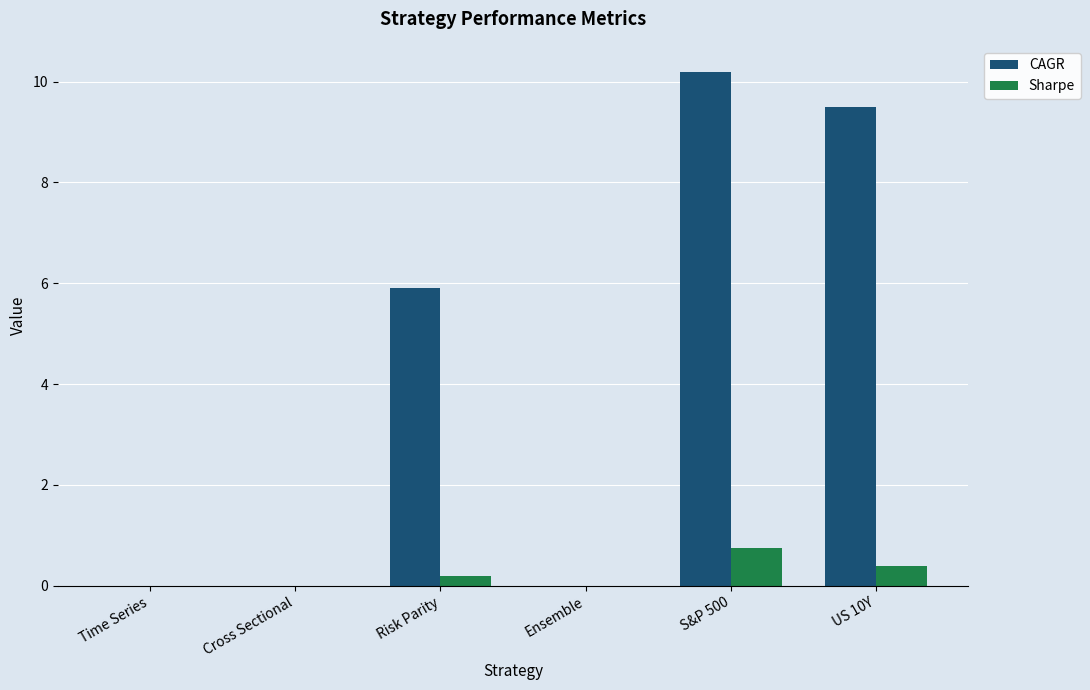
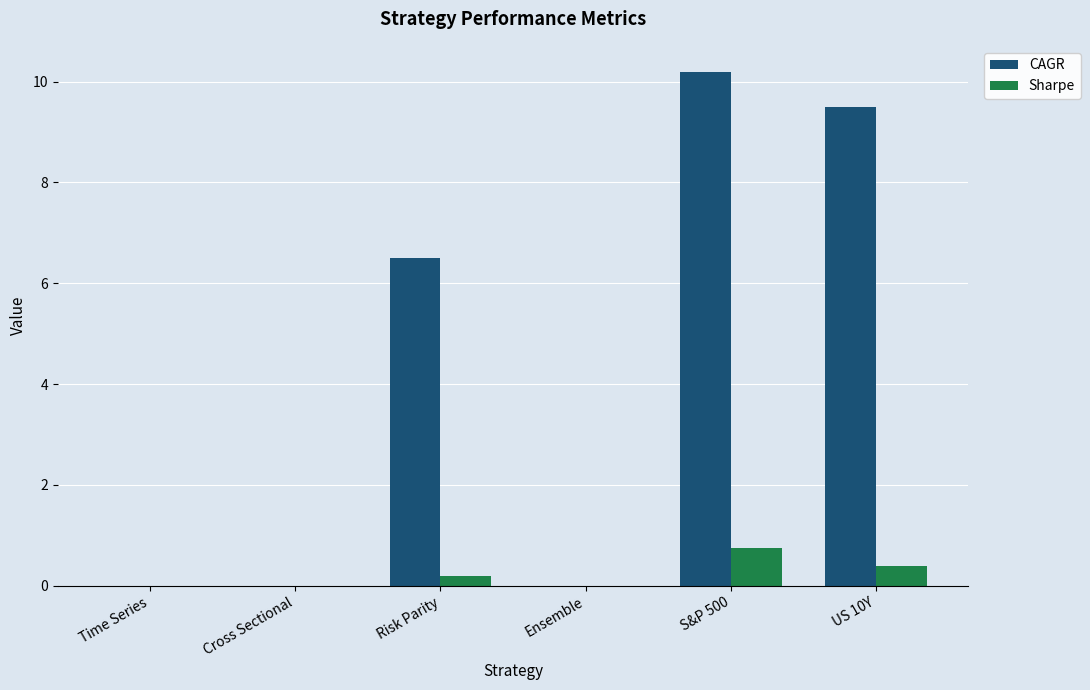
  {
    "CAGR": {
      "Time Series": 0.0,
      "Cross Sectional": 0.0,
-     "Risk Parity": 5.9,
+     "Risk Parity": 6.5,
      "Ensemble": 0.0,
      "S&P 500": 10.2,
      "US 10Y": 9.5
    },
    "Sharpe": {
      "Time Series": 0.0,
      "Cross Sectional": 0.0,
      "Risk Parity": 0.2,
      "Ensemble": 0.0,
      "S&P 500": 0.7,
      "US 10Y": 0.4
    }
  }
